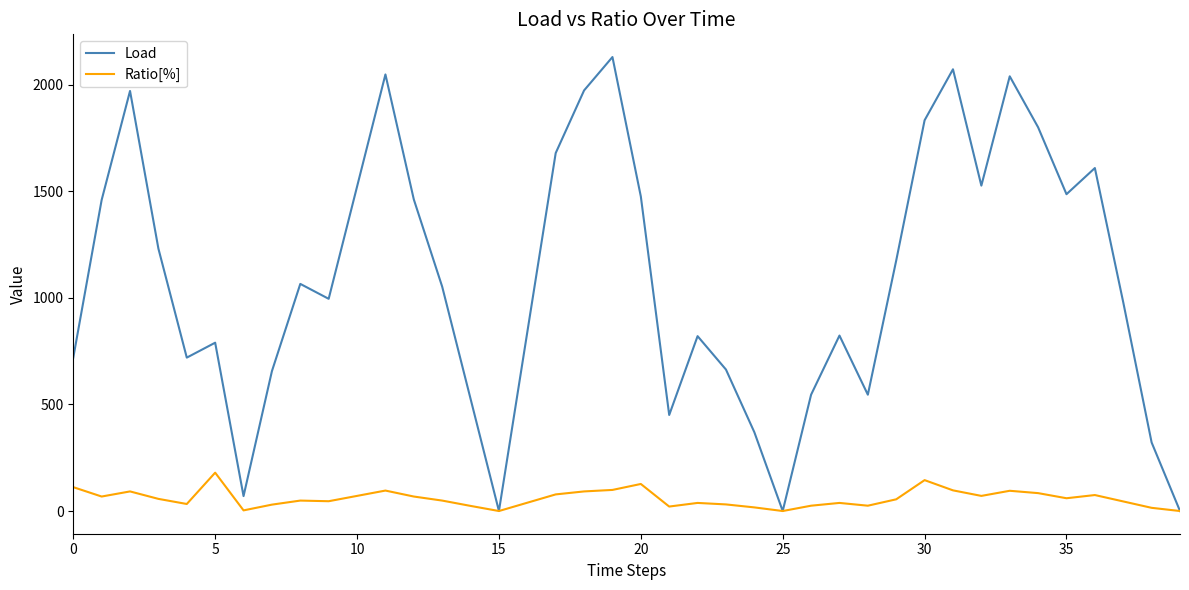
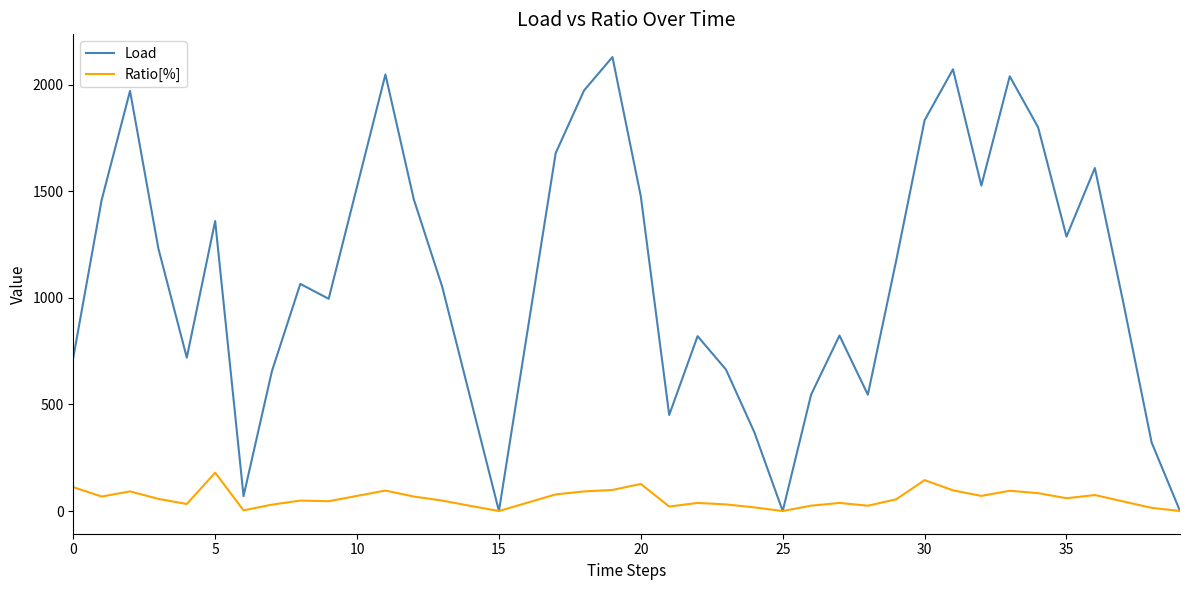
  {
    "Load": {
      "0": 720,
-     "5": 790,
+     "5": 1360,
      "10": 1520,
      "20": 1480,
      "30": 1830,
-     "35": 1490
+     "35": 1290
    },
    "Ratio[%]": {
      "0": 110,
      "5": 180,
      "10": 70,
      "20": 130,
      "30": 150,
      "35": 60
    }
  }
